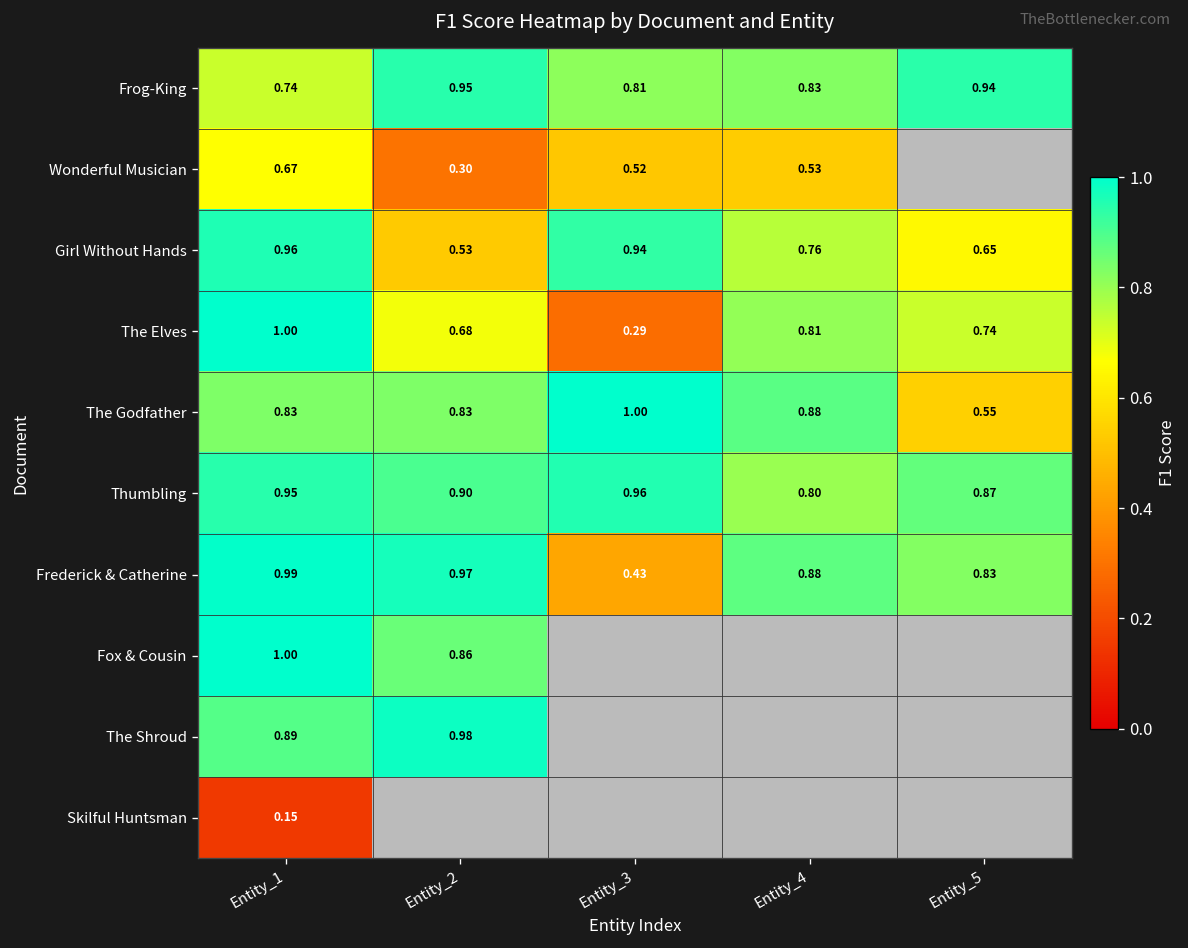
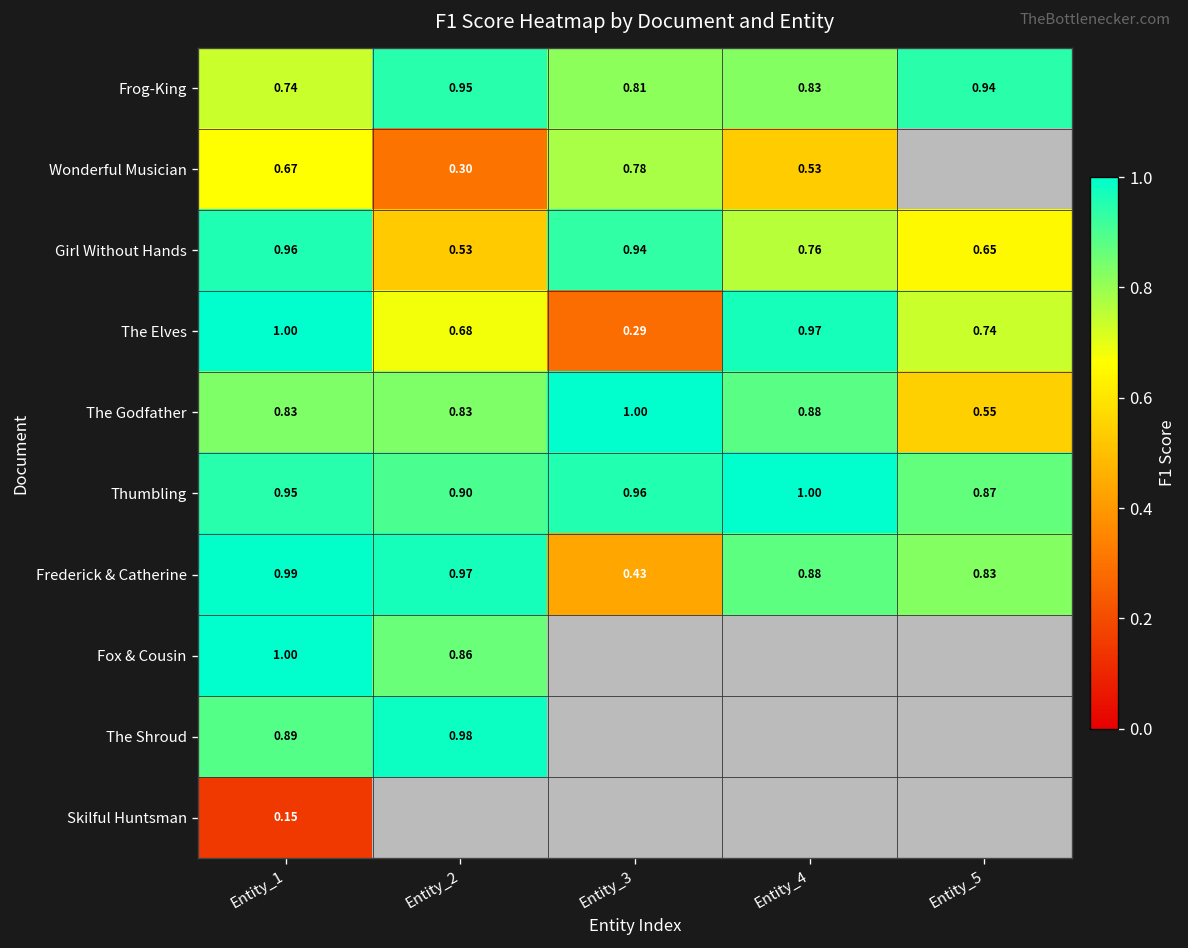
  {
    "Frog-King": {
      "Entity_1": 0.74,
      "Entity_2": 0.95,
      "Entity_3": 0.81,
      "Entity_4": 0.83,
      "Entity_5": 0.94
    },
    "Wonderful Musician": {
      "Entity_1": 0.67,
      "Entity_2": 0.30,
-     "Entity_3": 0.52,
+     "Entity_3": 0.78,
      "Entity_4": 0.53
    },
    "Girl Without Hands": {
      "Entity_1": 0.96,
      "Entity_2": 0.53,
      "Entity_3": 0.94,
      "Entity_4": 0.76,
      "Entity_5": 0.65
    },
    "The Elves": {
      "Entity_1": 1.00,
      "Entity_2": 0.68,
      "Entity_3": 0.29,
-     "Entity_4": 0.81,
+     "Entity_4": 0.97,
      "Entity_5": 0.74
    },
    "The Godfather": {
      "Entity_1": 0.83,
      "Entity_2": 0.83,
      "Entity_3": 1.00,
      "Entity_4": 0.88,
      "Entity_5": 0.55
    },
    "Thumbling": {
      "Entity_1": 0.95,
      "Entity_2": 0.90,
      "Entity_3": 0.96,
-     "Entity_4": 0.80,
+     "Entity_4": 1.00,
      "Entity_5": 0.87
    },
    "Frederick & Catherine": {
      "Entity_1": 0.99,
      "Entity_2": 0.97,
      "Entity_3": 0.43,
      "Entity_4": 0.88,
      "Entity_5": 0.83
    },
    "Fox & Cousin": {
      "Entity_1": 1.00,
      "Entity_2": 0.86
    },
    "The Shroud": {
      "Entity_1": 0.89,
      "Entity_2": 0.98
    },
    "Skilful Huntsman": {
      "Entity_1": 0.15
    }
  }
